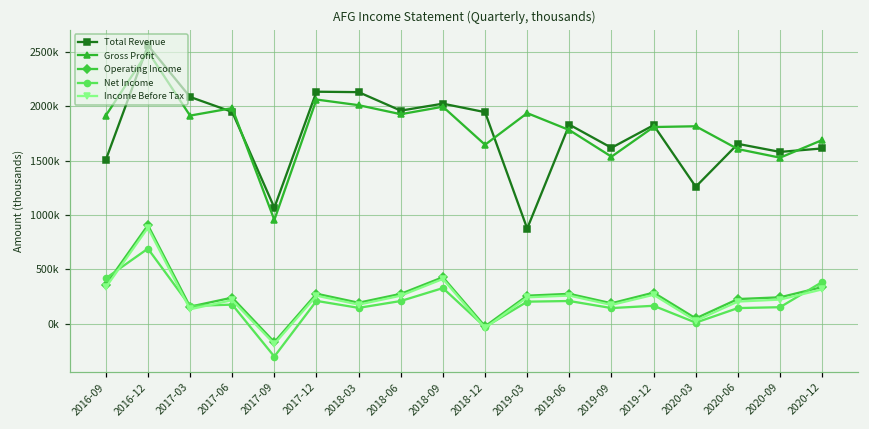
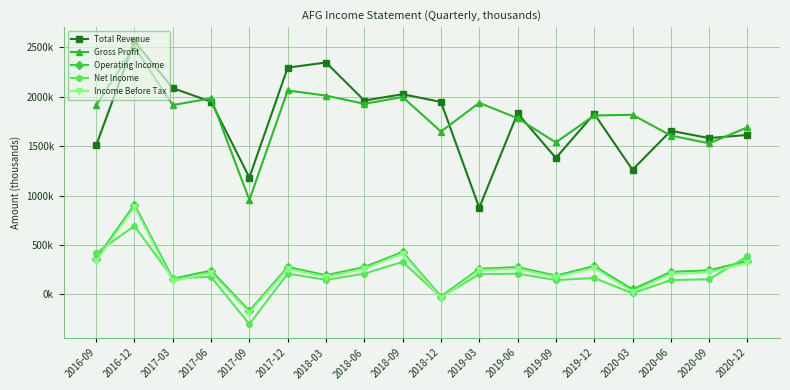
  {
    "Total Revenue": {
      "2016-09": 1500000,
      "2017-03": 2100000,
      "2017-06": 2000000,
-     "2017-09": 1100000,
-     "2017-12": 2100000,
-     "2018-03": 2100000,
+     "2017-09": 1200000,
+     "2017-12": 2300000,
+     "2018-03": 2300000,
      "2018-06": 2000000,
      "2018-09": 2000000,
      "2018-12": 1900000,
      "2019-03": 900000,
      "2019-06": 1800000,
-     "2019-09": 1600000,
+     "2019-09": 1400000,
      "2020-03": 1300000,
      "2020-06": 1700000,
      "2020-09": 1600000,
      "2020-12": 1600000
    }
  }
